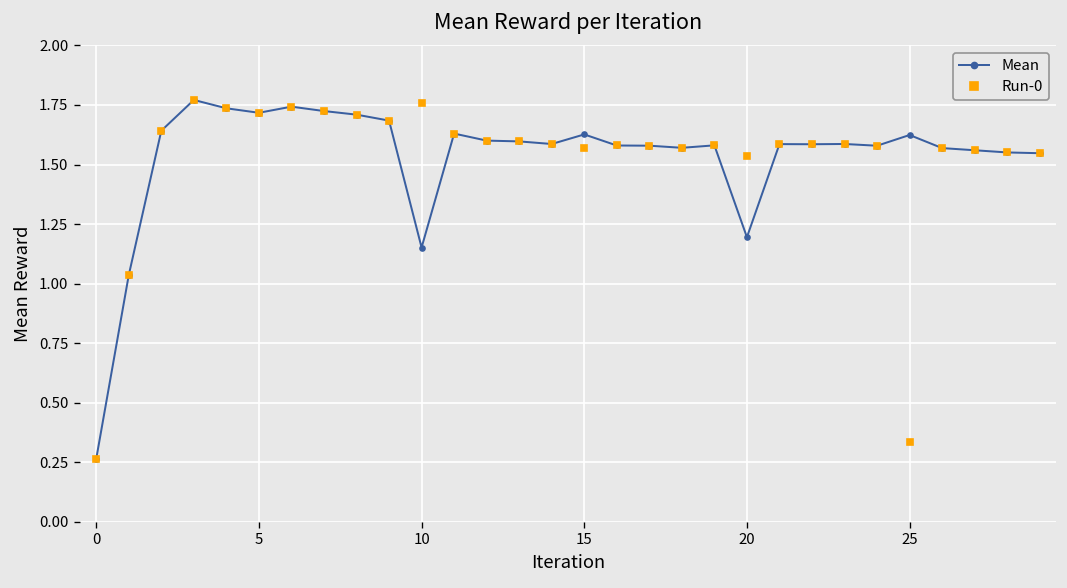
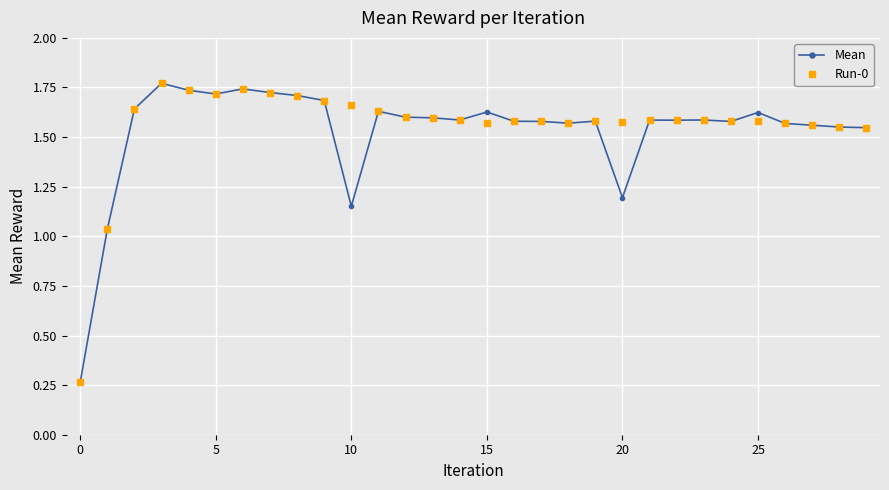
  {
    "Mean": {
      "10": 1.15,
      "15": 1.63,
      "20": 1.19,
      "25": 1.62
    },
    "Run-0": {
-     "10": 1.76,
+     "10": 1.66,
      "15": 1.57,
-     "20": 1.53,
-     "25": 0.33
+     "20": 1.58,
+     "25": 1.58
    }
  }
